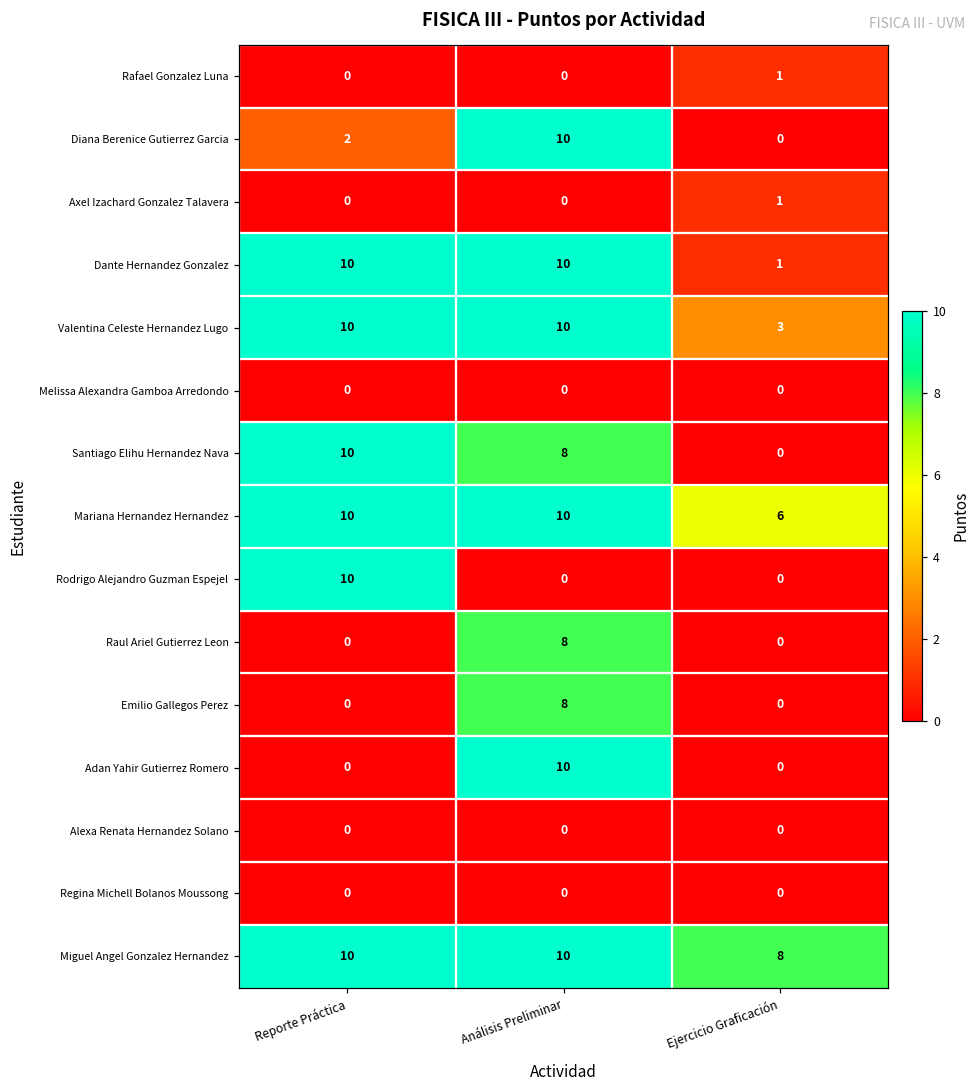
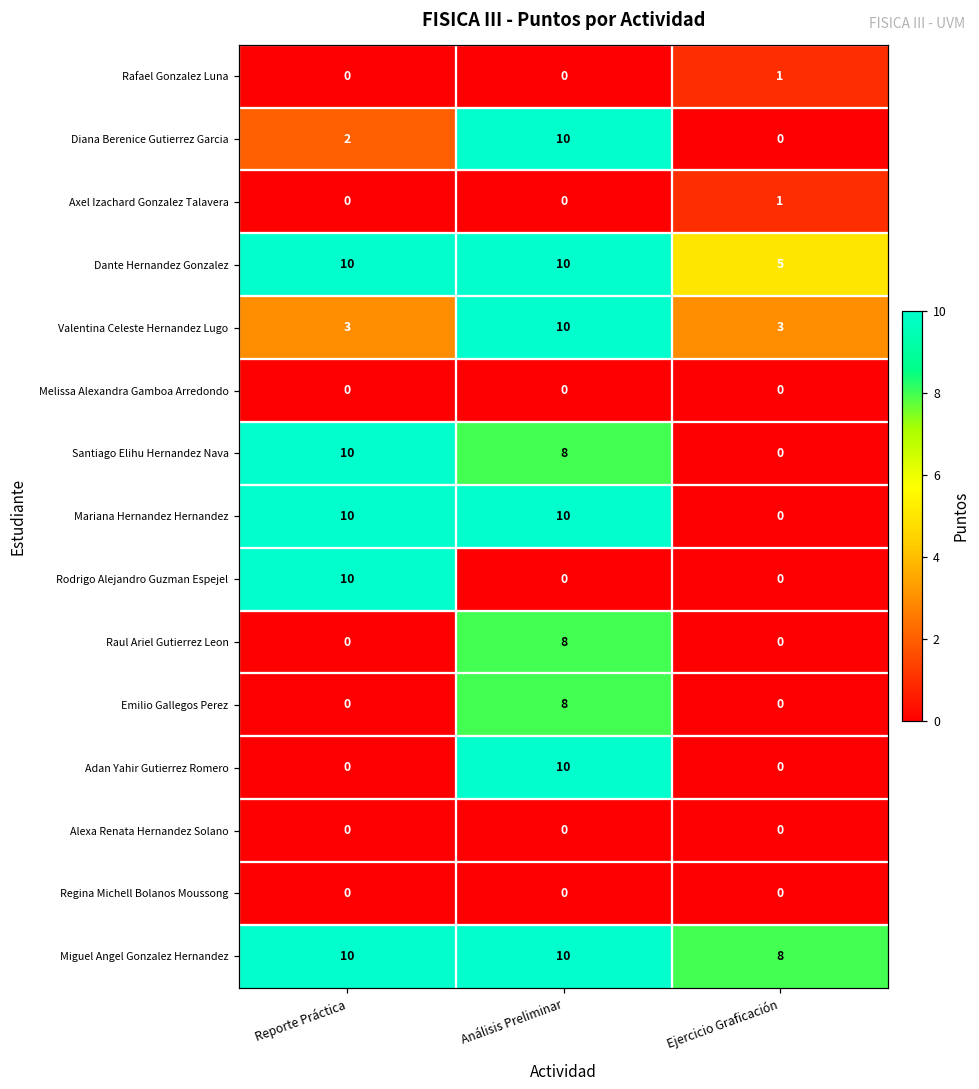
  {
    "Rafael Gonzalez Luna": {
      "Reporte Práctica": 0,
      "Análisis Preliminar": 0,
      "Ejercicio Graficación": 1
    },
    "Diana Berenice Gutierrez Garcia": {
      "Reporte Práctica": 2,
      "Análisis Preliminar": 10,
      "Ejercicio Graficación": 0
    },
    "Axel Izachard Gonzalez Talavera": {
      "Reporte Práctica": 0,
      "Análisis Preliminar": 0,
      "Ejercicio Graficación": 1
    },
    "Dante Hernandez Gonzalez": {
      "Reporte Práctica": 10,
      "Análisis Preliminar": 10,
-     "Ejercicio Graficación": 1
+     "Ejercicio Graficación": 5
    },
    "Valentina Celeste Hernandez Lugo": {
-     "Reporte Práctica": 10,
+     "Reporte Práctica": 3,
      "Análisis Preliminar": 10,
      "Ejercicio Graficación": 3
    },
    "Melissa Alexandra Gamboa Arredondo": {
      "Reporte Práctica": 0,
      "Análisis Preliminar": 0,
      "Ejercicio Graficación": 0
    },
    "Santiago Elihu Hernandez Nava": {
      "Reporte Práctica": 10,
      "Análisis Preliminar": 8,
      "Ejercicio Graficación": 0
    },
    "Mariana Hernandez Hernandez": {
      "Reporte Práctica": 10,
      "Análisis Preliminar": 10,
-     "Ejercicio Graficación": 6
+     "Ejercicio Graficación": 0
    },
    "Rodrigo Alejandro Guzman Espejel": {
      "Reporte Práctica": 10,
      "Análisis Preliminar": 0,
      "Ejercicio Graficación": 0
    },
    "Raul Ariel Gutierrez Leon": {
      "Reporte Práctica": 0,
      "Análisis Preliminar": 8,
      "Ejercicio Graficación": 0
    },
    "Emilio Gallegos Perez": {
      "Reporte Práctica": 0,
      "Análisis Preliminar": 8,
      "Ejercicio Graficación": 0
    },
    "Adan Yahir Gutierrez Romero": {
      "Reporte Práctica": 0,
      "Análisis Preliminar": 10,
      "Ejercicio Graficación": 0
    },
    "Alexa Renata Hernandez Solano": {
      "Reporte Práctica": 0,
      "Análisis Preliminar": 0,
      "Ejercicio Graficación": 0
    },
    "Regina Michell Bolanos Moussong": {
      "Reporte Práctica": 0,
      "Análisis Preliminar": 0,
      "Ejercicio Graficación": 0
    },
    "Miguel Angel Gonzalez Hernandez": {
      "Reporte Práctica": 10,
      "Análisis Preliminar": 10,
      "Ejercicio Graficación": 8
    }
  }
